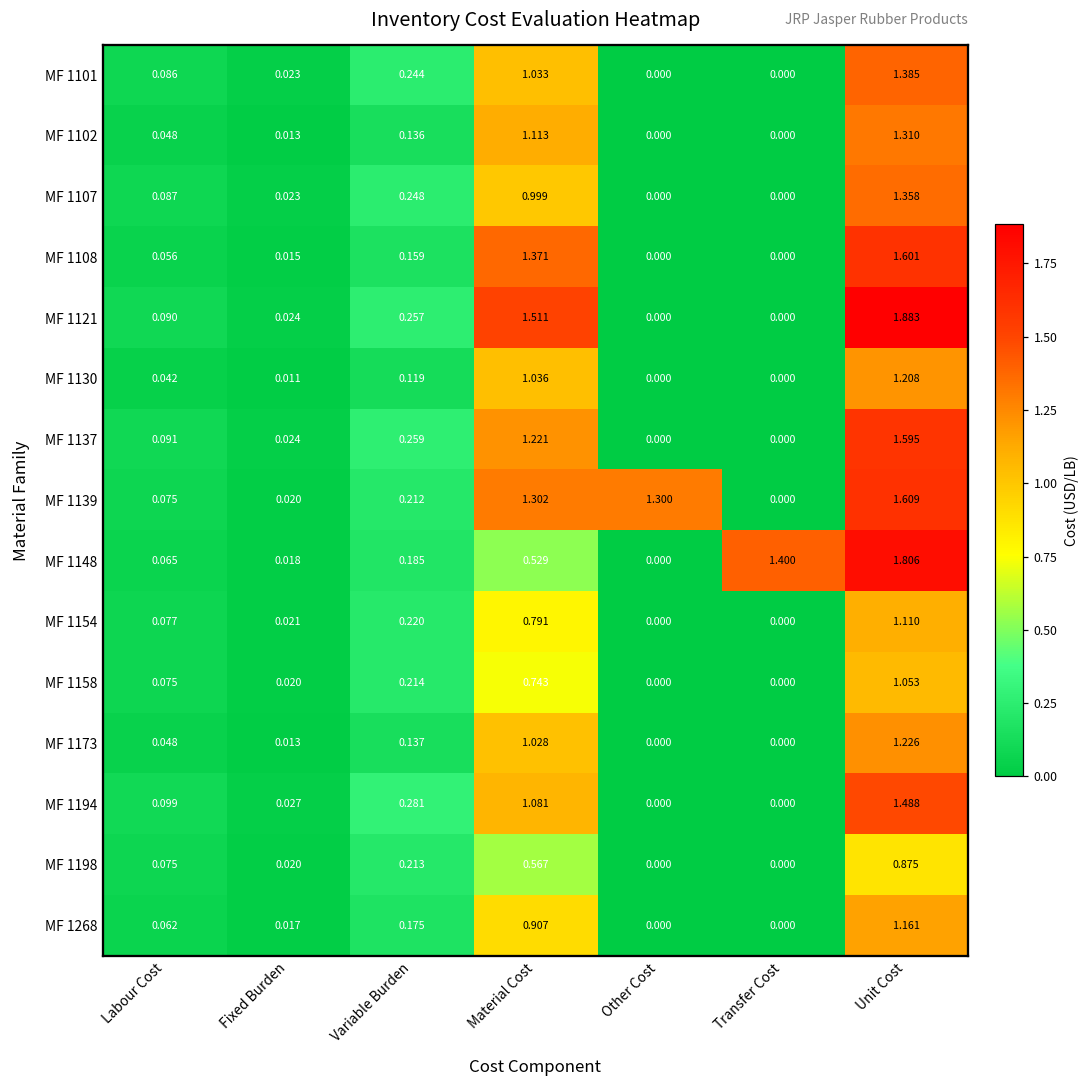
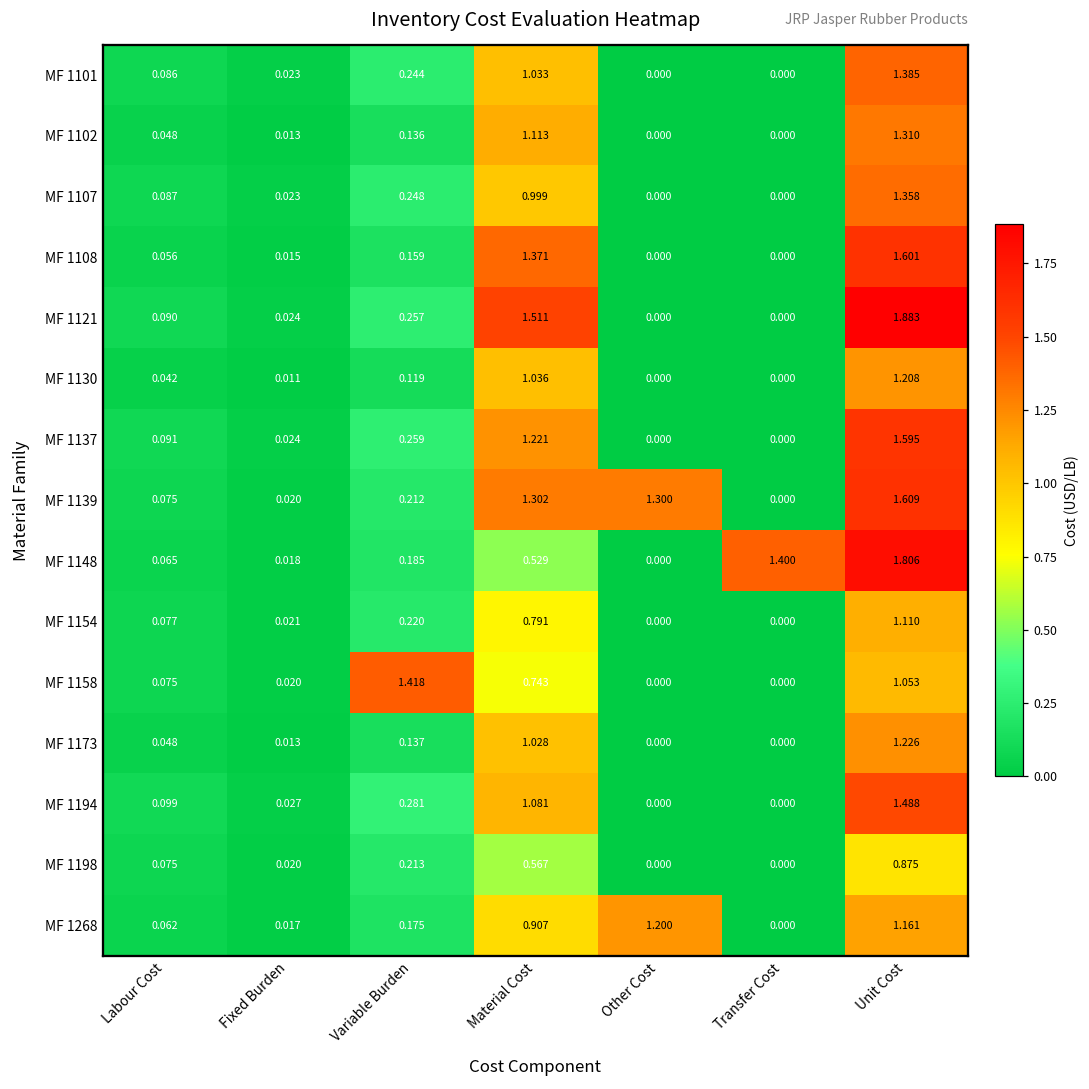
  {
    "MF 1101": {
      "Labour Cost": 0.086,
      "Fixed Burden": 0.023,
      "Variable Burden": 0.244,
      "Material Cost": 1.033,
      "Other Cost": 0.000,
      "Transfer Cost": 0.000,
      "Unit Cost": 1.385
    },
    "MF 1102": {
      "Labour Cost": 0.048,
      "Fixed Burden": 0.013,
      "Variable Burden": 0.136,
      "Material Cost": 1.113,
      "Other Cost": 0.000,
      "Transfer Cost": 0.000,
      "Unit Cost": 1.310
    },
    "MF 1107": {
      "Labour Cost": 0.087,
      "Fixed Burden": 0.023,
      "Variable Burden": 0.248,
      "Material Cost": 0.999,
      "Other Cost": 0.000,
      "Transfer Cost": 0.000,
      "Unit Cost": 1.358
    },
    "MF 1108": {
      "Labour Cost": 0.056,
      "Fixed Burden": 0.015,
      "Variable Burden": 0.159,
      "Material Cost": 1.371,
      "Other Cost": 0.000,
      "Transfer Cost": 0.000,
      "Unit Cost": 1.601
    },
    "MF 1121": {
      "Labour Cost": 0.090,
      "Fixed Burden": 0.024,
      "Variable Burden": 0.257,
      "Material Cost": 1.511,
      "Other Cost": 0.000,
      "Transfer Cost": 0.000,
      "Unit Cost": 1.883
    },
    "MF 1130": {
      "Labour Cost": 0.042,
      "Fixed Burden": 0.011,
      "Variable Burden": 0.119,
      "Material Cost": 1.036,
      "Other Cost": 0.000,
      "Transfer Cost": 0.000,
      "Unit Cost": 1.208
    },
    "MF 1137": {
      "Labour Cost": 0.091,
      "Fixed Burden": 0.024,
      "Variable Burden": 0.259,
      "Material Cost": 1.221,
      "Other Cost": 0.000,
      "Transfer Cost": 0.000,
      "Unit Cost": 1.595
    },
    "MF 1139": {
      "Labour Cost": 0.075,
      "Fixed Burden": 0.020,
      "Variable Burden": 0.212,
      "Material Cost": 1.302,
      "Other Cost": 1.300,
      "Transfer Cost": 0.000,
      "Unit Cost": 1.609
    },
    "MF 1148": {
      "Labour Cost": 0.065,
      "Fixed Burden": 0.018,
      "Variable Burden": 0.185,
      "Material Cost": 0.529,
      "Other Cost": 0.000,
      "Transfer Cost": 1.400,
      "Unit Cost": 1.806
    },
    "MF 1154": {
      "Labour Cost": 0.077,
      "Fixed Burden": 0.021,
      "Variable Burden": 0.220,
      "Material Cost": 0.791,
      "Other Cost": 0.000,
      "Transfer Cost": 0.000,
      "Unit Cost": 1.110
    },
    "MF 1158": {
      "Labour Cost": 0.075,
      "Fixed Burden": 0.020,
-     "Variable Burden": 0.214,
+     "Variable Burden": 1.418,
      "Material Cost": 0.743,
      "Other Cost": 0.000,
      "Transfer Cost": 0.000,
      "Unit Cost": 1.053
    },
    "MF 1173": {
      "Labour Cost": 0.048,
      "Fixed Burden": 0.013,
      "Variable Burden": 0.137,
      "Material Cost": 1.028,
      "Other Cost": 0.000,
      "Transfer Cost": 0.000,
      "Unit Cost": 1.226
    },
    "MF 1194": {
      "Labour Cost": 0.099,
      "Fixed Burden": 0.027,
      "Variable Burden": 0.281,
      "Material Cost": 1.081,
      "Other Cost": 0.000,
      "Transfer Cost": 0.000,
      "Unit Cost": 1.488
    },
    "MF 1198": {
      "Labour Cost": 0.075,
      "Fixed Burden": 0.020,
      "Variable Burden": 0.213,
      "Material Cost": 0.567,
      "Other Cost": 0.000,
      "Transfer Cost": 0.000,
      "Unit Cost": 0.875
    },
    "MF 1268": {
      "Labour Cost": 0.062,
      "Fixed Burden": 0.017,
      "Variable Burden": 0.175,
      "Material Cost": 0.907,
-     "Other Cost": 0.000,
+     "Other Cost": 1.200,
      "Transfer Cost": 0.000,
      "Unit Cost": 1.161
    }
  }
